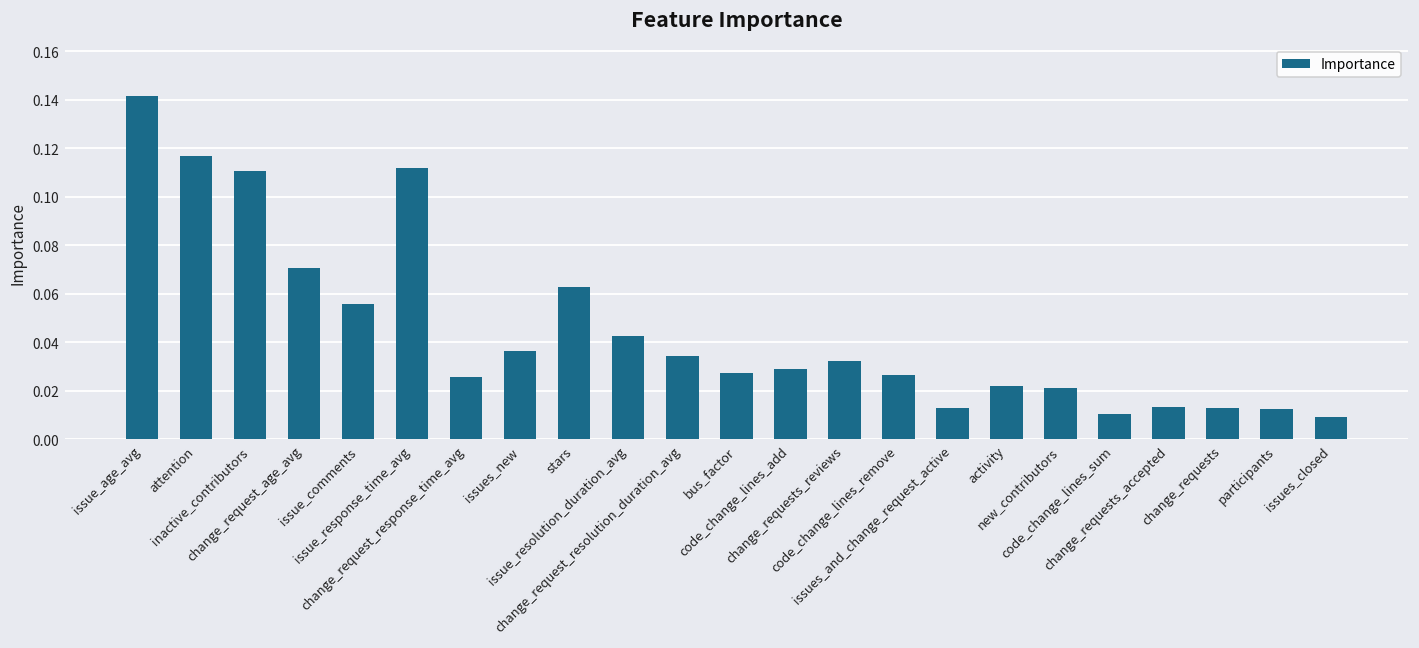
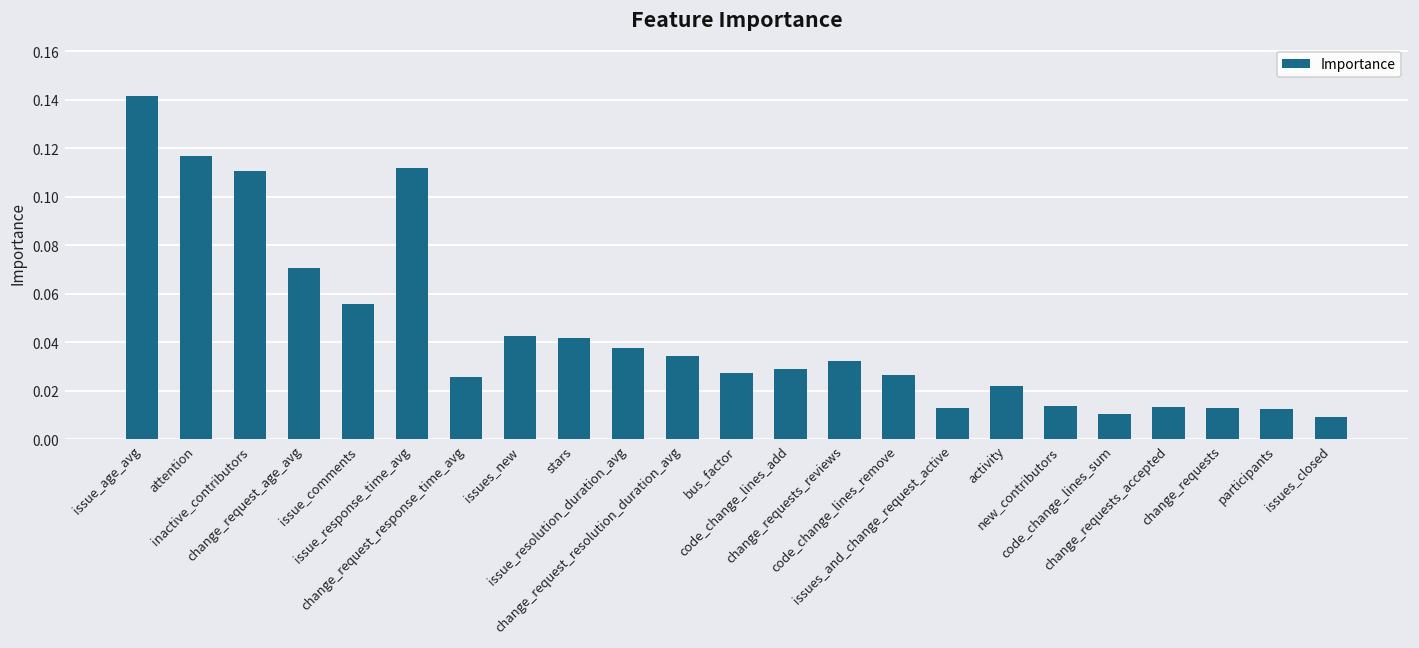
  {
    "issue_age_avg": 0.141,
    "attention": 0.117,
    "inactive_contributors": 0.111,
    "change_request_age_avg": 0.071,
    "issue_comments": 0.056,
    "issue_response_time_avg": 0.112,
    "change_request_response_time_avg": 0.026,
-   "issues_new": 0.036,
-   "stars": 0.063,
-   "issue_resolution_duration_avg": 0.043,
+   "issues_new": 0.042,
+   "stars": 0.042,
+   "issue_resolution_duration_avg": 0.038,
    "change_request_resolution_duration_avg": 0.035,
    "bus_factor": 0.028,
    "code_change_lines_add": 0.029,
    "change_requests_reviews": 0.032,
    "code_change_lines_remove": 0.026,
    "issues_and_change_request_active": 0.013,
    "activity": 0.022,
-   "new_contributors": 0.021,
+   "new_contributors": 0.014,
    "code_change_lines_sum": 0.010,
    "change_requests_accepted": 0.013,
    "change_requests": 0.013,
    "participants": 0.013,
    "issues_closed": 0.009
  }
